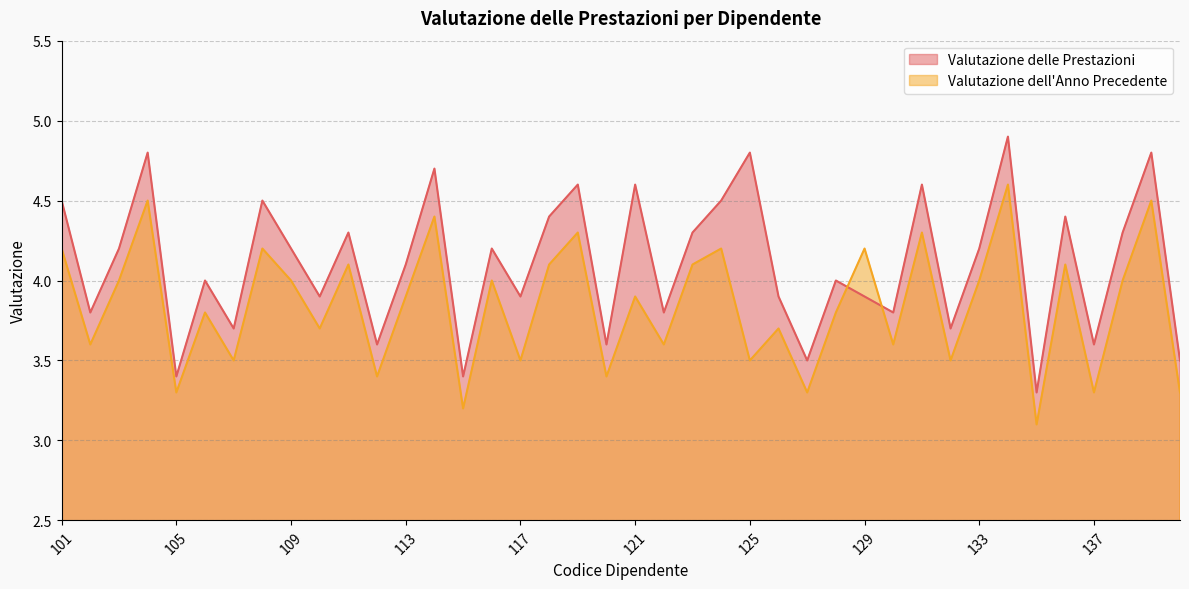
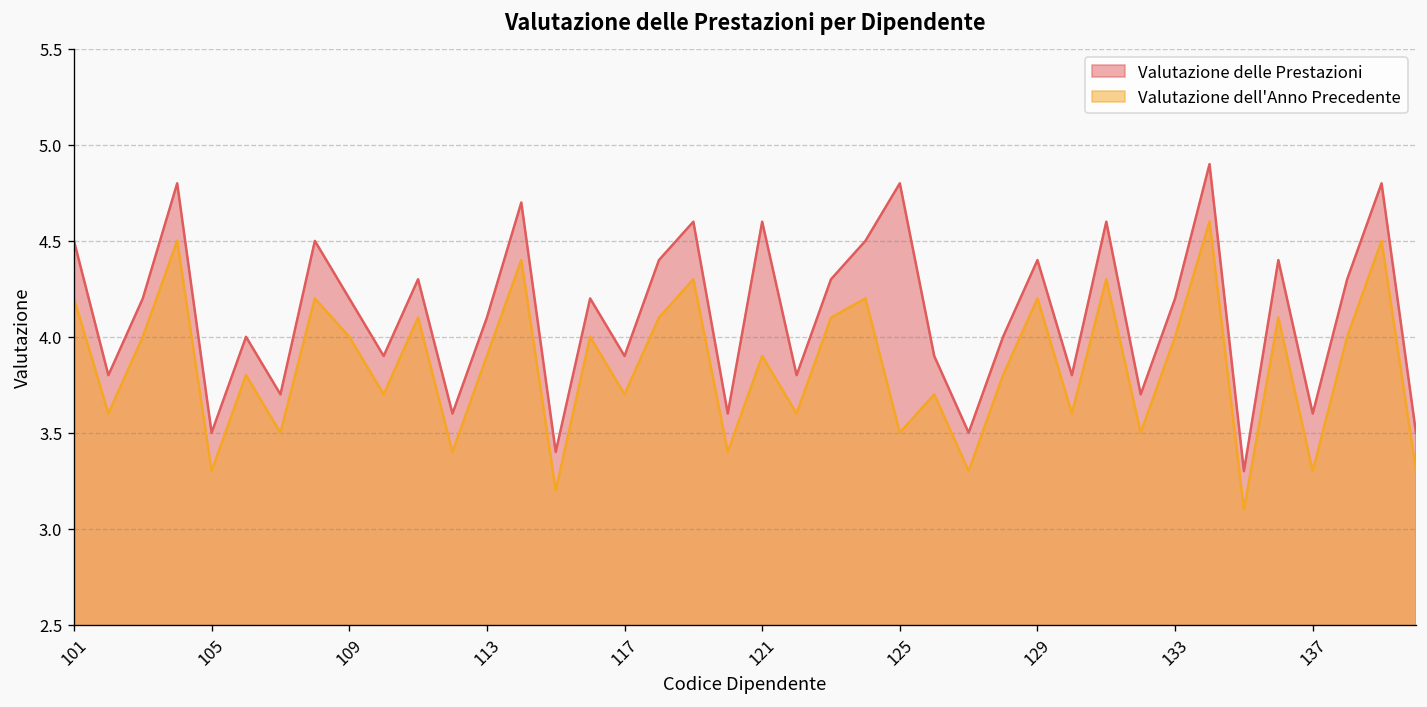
  {
    "Valutazione delle Prestazioni": {
      "101": 4.5,
-     "105": 3.4,
+     "105": 3.5,
      "109": 4.2,
      "113": 4.1,
      "117": 3.9,
      "121": 4.6,
      "125": 4.8,
-     "129": 3.9,
+     "129": 4.4,
      "133": 4.2,
      "137": 3.6
    },
    "Valutazione dell'Anno Precedente": {
      "101": 4.2,
      "105": 3.3,
      "109": 4.0,
      "113": 3.9,
-     "117": 3.5,
+     "117": 3.7,
      "121": 3.9,
      "125": 3.5,
      "129": 4.2,
      "133": 4.0,
      "137": 3.3
    }
  }
